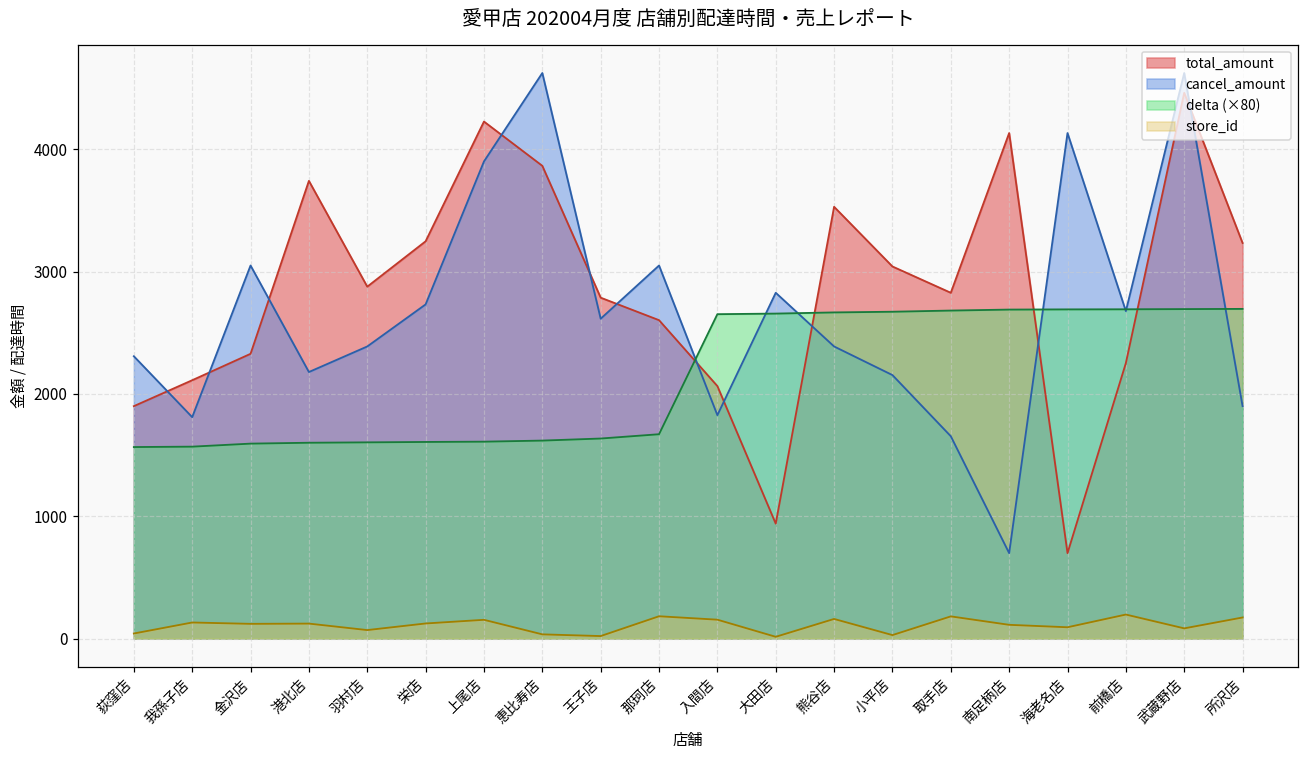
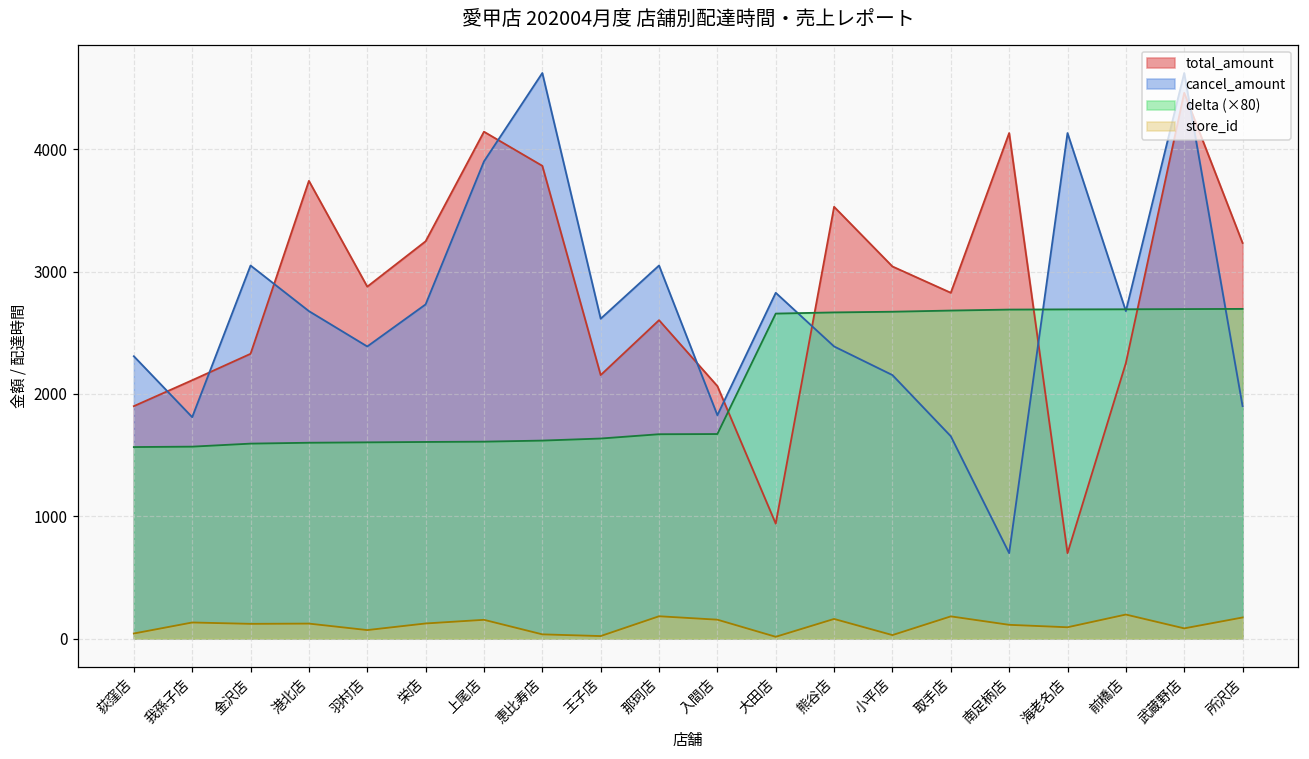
  {
    "total_amount": {
      "荻窪店": 1900,
      "我孫子店": 2110,
      "金沢店": 2330,
      "港北店": 3740,
      "羽村店": 2880,
      "栄店": 3250,
-     "上尾店": 4230,
+     "上尾店": 4140,
      "恵比寿店": 3870,
-     "王子店": 2790,
+     "王子店": 2150,
      "那珂店": 2600,
      "入間店": 2060,
      "大田店": 940,
      "熊谷店": 3530,
      "小平店": 3040,
      "取手店": 2830,
      "南足柄店": 4130,
      "海老名店": 700,
      "前橋店": 2250,
      "所沢店": 3230
    },
    "cancel_amount": {
      "荻窪店": 2310,
      "我孫子店": 1810,
      "金沢店": 3050,
-     "港北店": 2180,
+     "港北店": 2680,
      "羽村店": 2390,
      "栄店": 2730,
      "上尾店": 3900,
      "恵比寿店": 4620,
      "王子店": 2620,
      "那珂店": 3050,
      "入間店": 1830,
      "大田店": 2830,
      "熊谷店": 2390,
      "小平店": 2150,
      "取手店": 1650,
      "南足柄店": 700,
      "海老名店": 4130,
      "所沢店": 1900
    },
    "delta (×80)": {
      "荻窪店": 1570,
      "我孫子店": 1570,
      "金沢店": 1590,
      "港北店": 1600,
      "羽村店": 1600,
      "栄店": 1610,
      "上尾店": 1610,
      "恵比寿店": 1620,
      "王子店": 1640,
      "那珂店": 1670,
-     "入間店": 2650,
+     "入間店": 1670,
      "大田店": 2660,
      "熊谷店": 2670,
      "小平店": 2670,
      "取手店": 2680,
      "南足柄店": 2690,
      "海老名店": 2690,
      "武蔵野店": 2690,
      "所沢店": 2700
    },
    "store_id": {
      "荻窪店": 40,
      "我孫子店": 130,
      "金沢店": 120,
      "港北店": 120,
      "羽村店": 70,
      "栄店": 120,
      "上尾店": 150,
      "恵比寿店": 30,
      "王子店": 20,
      "那珂店": 180,
      "入間店": 150,
      "大田店": 10,
      "熊谷店": 160,
      "小平店": 30,
      "取手店": 180,
      "南足柄店": 110,
      "海老名店": 90,
      "前橋店": 200,
      "武蔵野店": 80,
      "所沢店": 170
    }
  }
